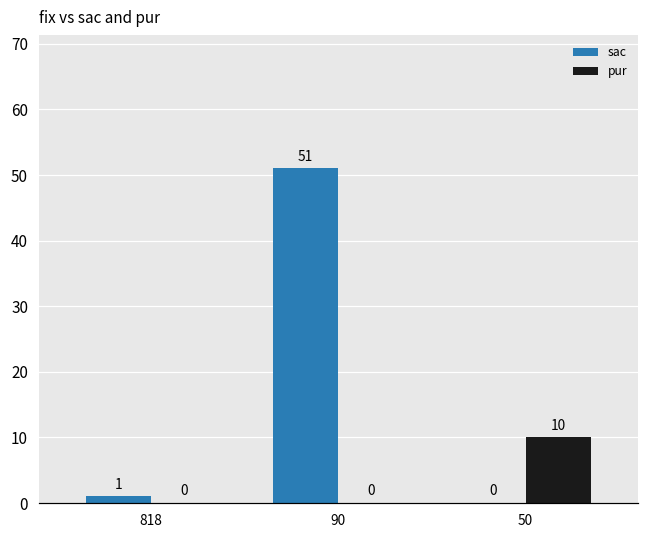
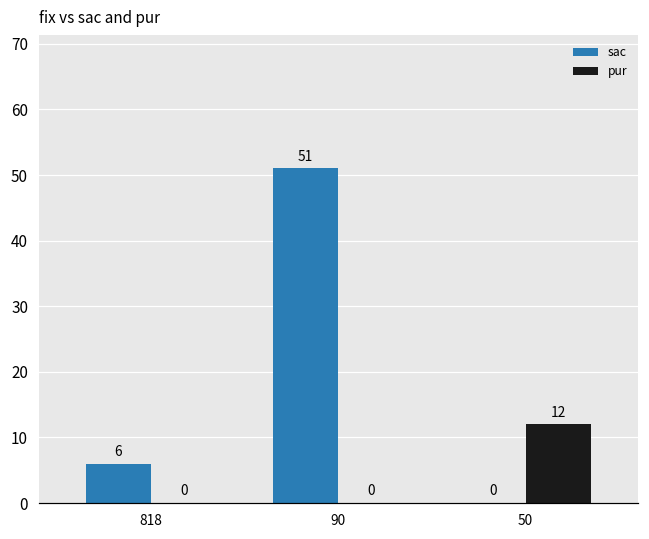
  {
    "sac": {
-     "818": 1,
+     "818": 6,
      "90": 51,
      "50": 0
    },
    "pur": {
      "818": 0,
      "90": 0,
-     "50": 10
+     "50": 12
    }
  }
